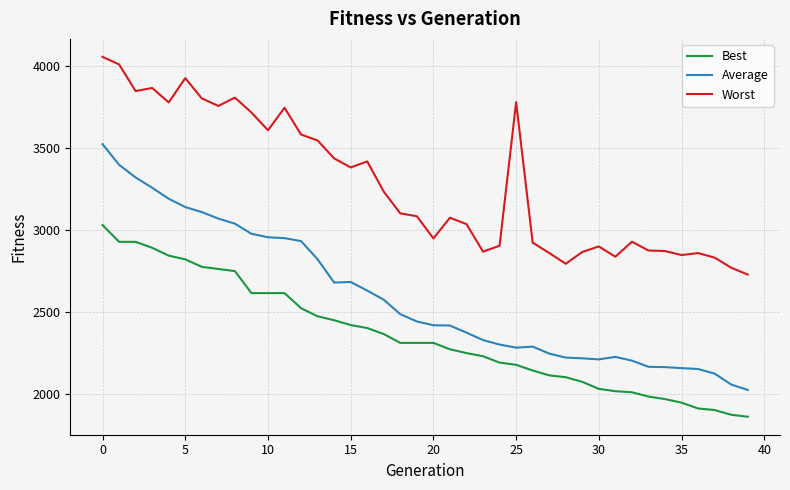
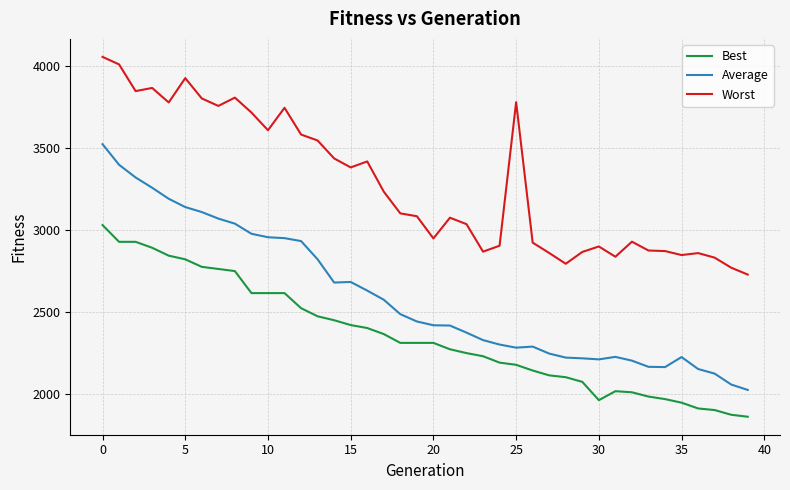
  {
    "Best": {
      "0": 3030,
      "5": 2820,
      "10": 2610,
      "15": 2420,
      "20": 2310,
      "25": 2180,
-     "30": 2030,
+     "30": 1960,
      "35": 1950
    },
    "Average": {
      "0": 3520,
      "5": 3140,
      "10": 2950,
      "15": 2680,
      "20": 2420,
      "25": 2280,
      "30": 2210,
-     "35": 2160
+     "35": 2220
    },
    "Worst": {
      "0": 4050,
      "5": 3920,
      "10": 3610,
      "15": 3380,
      "20": 2950,
      "25": 3780,
      "30": 2900,
      "35": 2850
    }
  }
